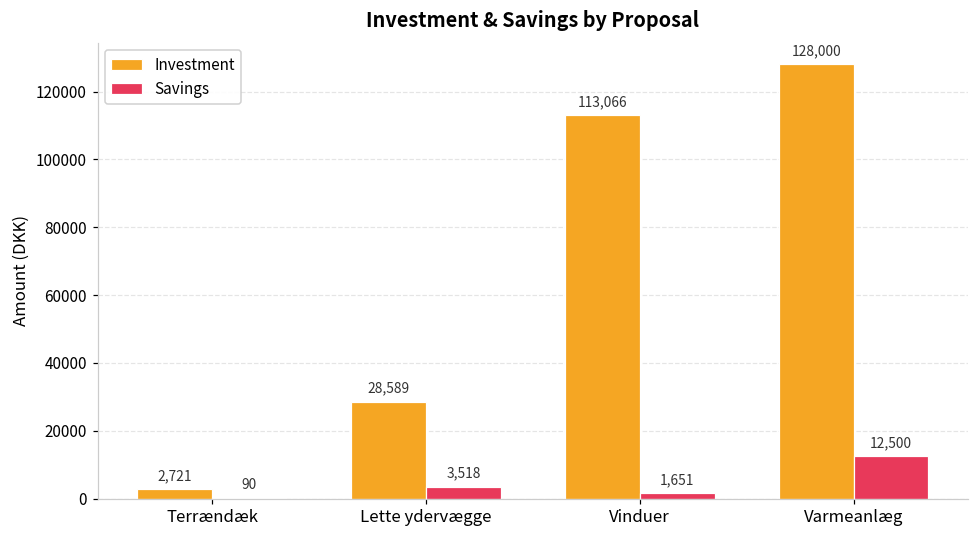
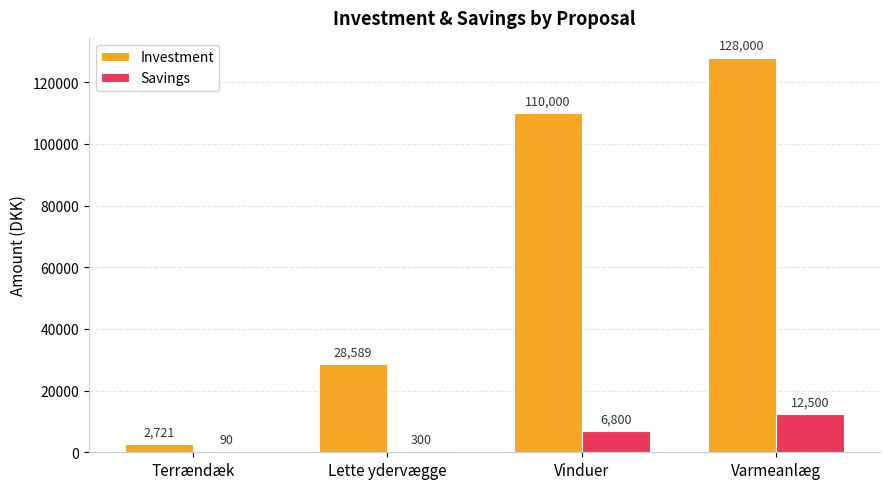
  {
    "Investment": {
      "Terrændæk": "2,721",
      "Lette ydervægge": "28,589",
-     "Vinduer": "113,066",
+     "Vinduer": "110,000",
      "Varmeanlæg": "128,000"
    },
    "Savings": {
      "Terrændæk": "90",
-     "Lette ydervægge": "3,518",
-     "Vinduer": "1,651",
+     "Lette ydervægge": "300",
+     "Vinduer": "6,800",
      "Varmeanlæg": "12,500"
    }
  }
